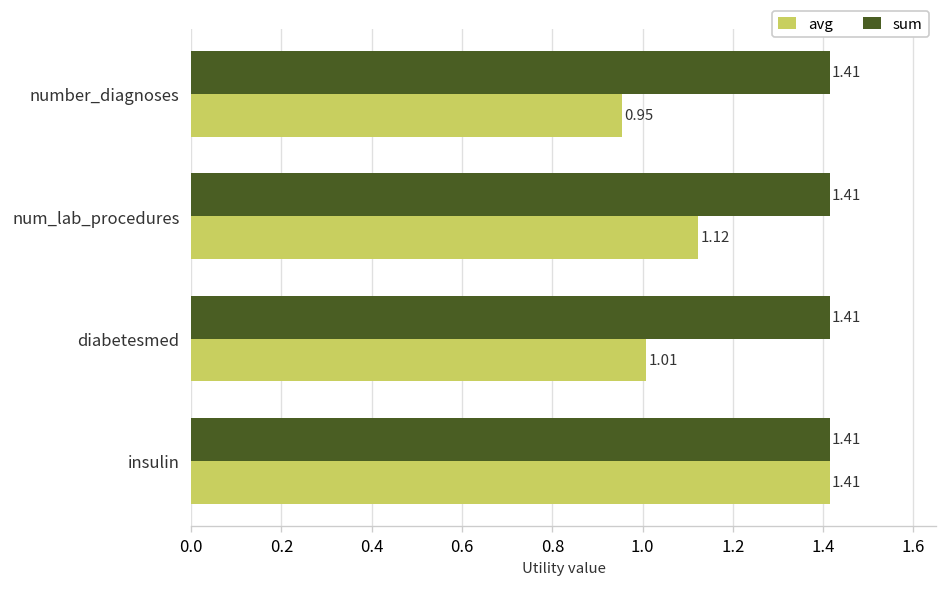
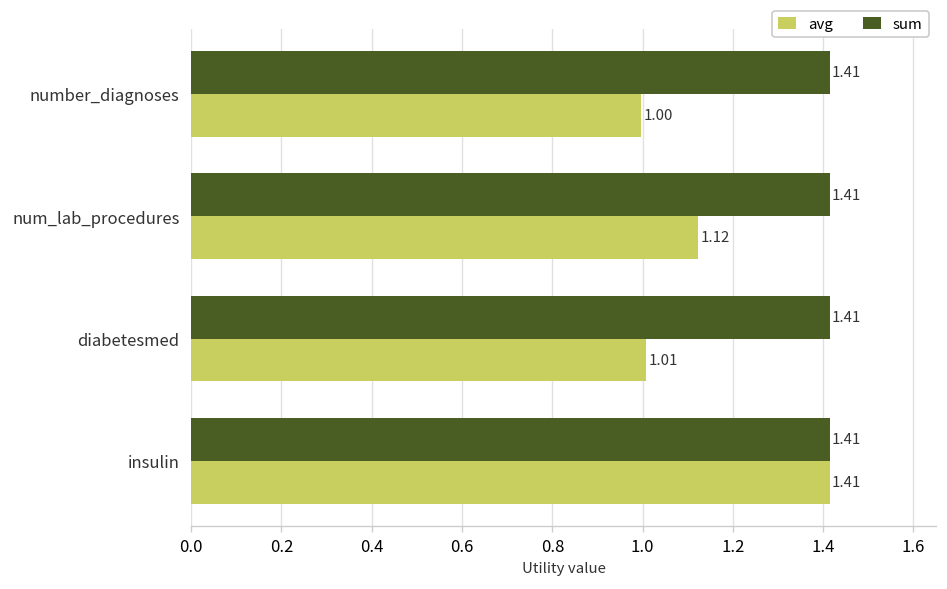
  {
    "avg": {
-     "number_diagnoses": 0.95,
+     "number_diagnoses": 1.00,
      "num_lab_procedures": 1.12,
      "diabetesmed": 1.01,
      "insulin": 1.41
    },
    "sum": {
      "number_diagnoses": 1.41,
      "num_lab_procedures": 1.41,
      "diabetesmed": 1.41,
      "insulin": 1.41
    }
  }
